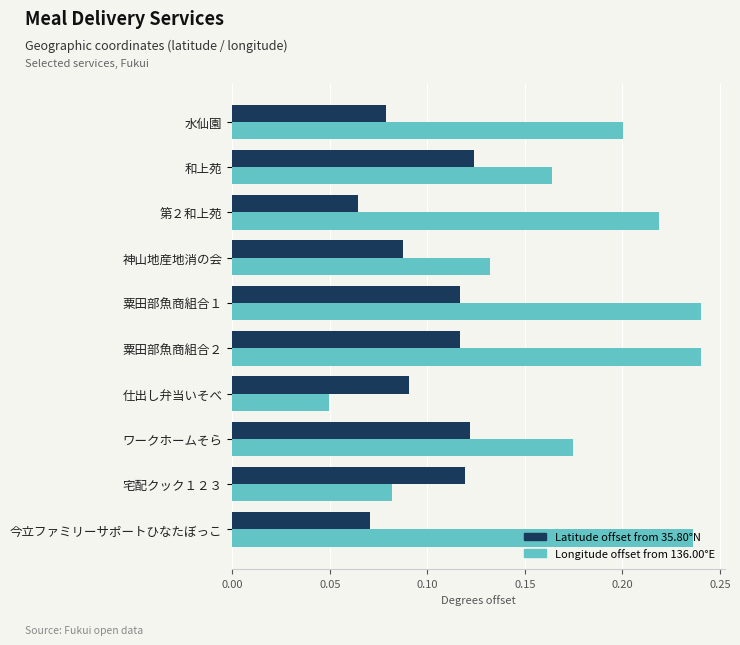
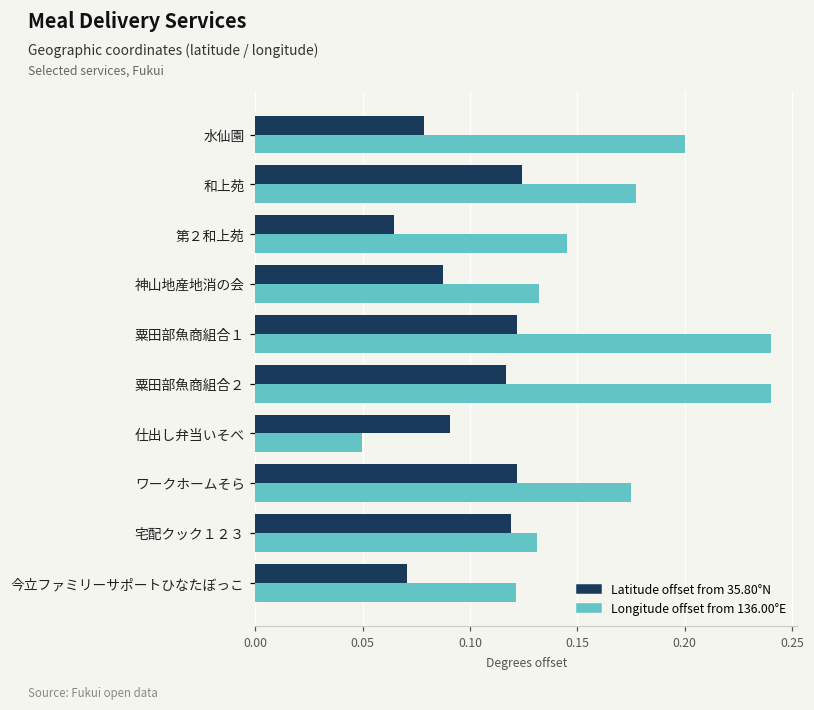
  {
    "Latitude offset from 35.80°N": {
      "水仙園": 0.079,
      "和上苑": 0.124,
      "第２和上苑": 0.064,
      "神山地産地消の会": 0.087,
-     "粟田部魚商組合１": 0.117,
+     "粟田部魚商組合１": 0.122,
      "粟田部魚商組合２": 0.117,
      "仕出し弁当いそべ": 0.090,
      "ワークホームそら": 0.122,
      "宅配クック１２３": 0.119,
      "今立ファミリーサポートひなたぼっこ": 0.071
    },
    "Longitude offset from 136.00°E": {
      "水仙園": 0.200,
-     "和上苑": 0.164,
-     "第２和上苑": 0.219,
+     "和上苑": 0.178,
+     "第２和上苑": 0.145,
      "神山地産地消の会": 0.132,
      "粟田部魚商組合１": 0.240,
      "粟田部魚商組合２": 0.240,
      "仕出し弁当いそべ": 0.050,
      "ワークホームそら": 0.175,
-     "宅配クック１２３": 0.082,
-     "今立ファミリーサポートひなたぼっこ": 0.236
+     "宅配クック１２３": 0.131,
+     "今立ファミリーサポートひなたぼっこ": 0.121
    }
  }
